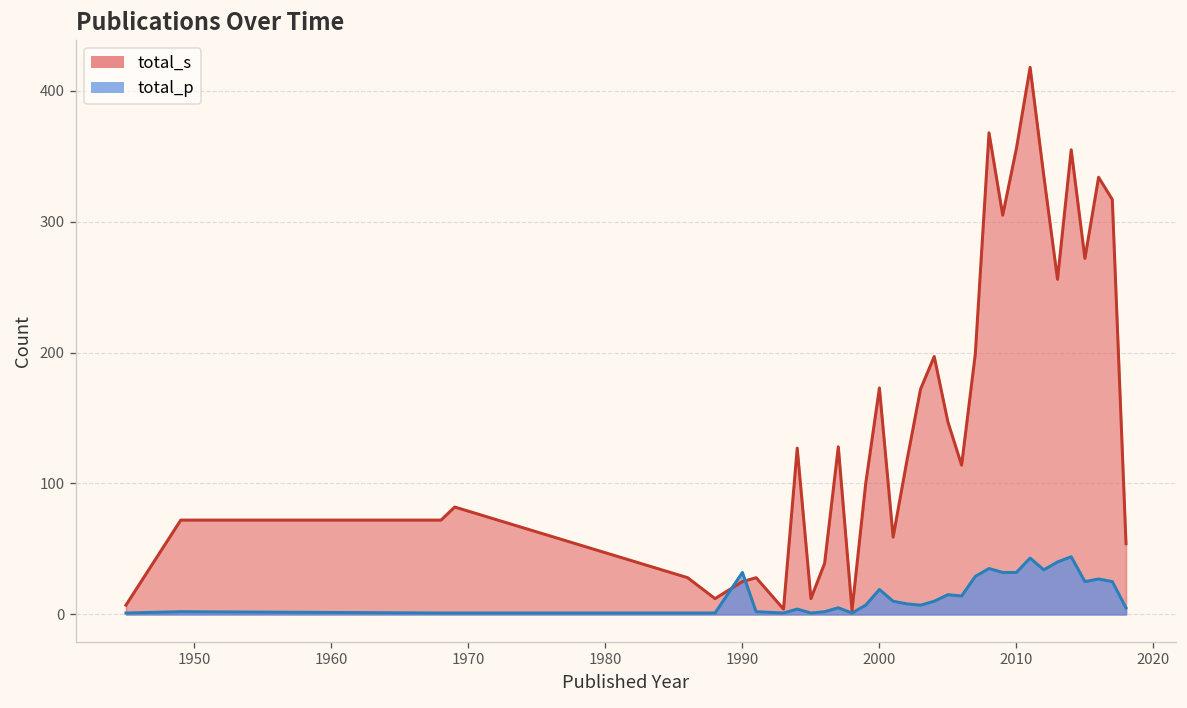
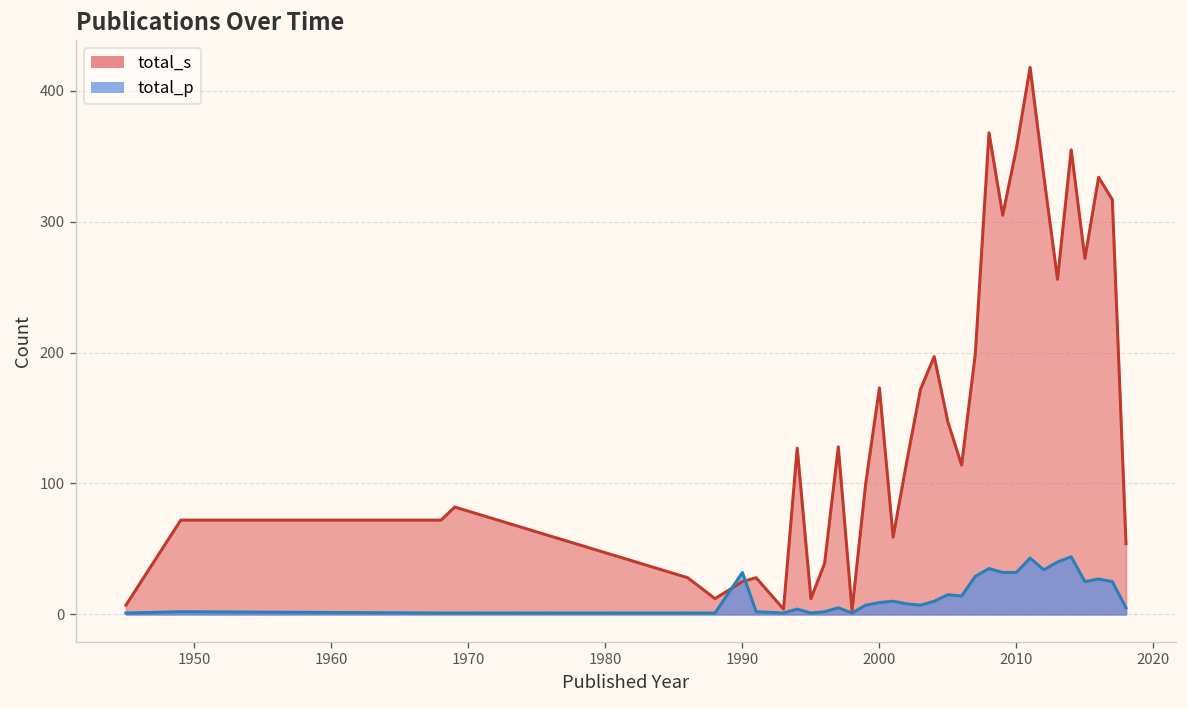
  {
    "total_s": {
      "1990": 25,
      "2000": 173,
      "2010": 356
    },
    "total_p": {
      "1990": 32,
-     "2000": 19,
+     "2000": 9,
      "2010": 32
    }
  }
